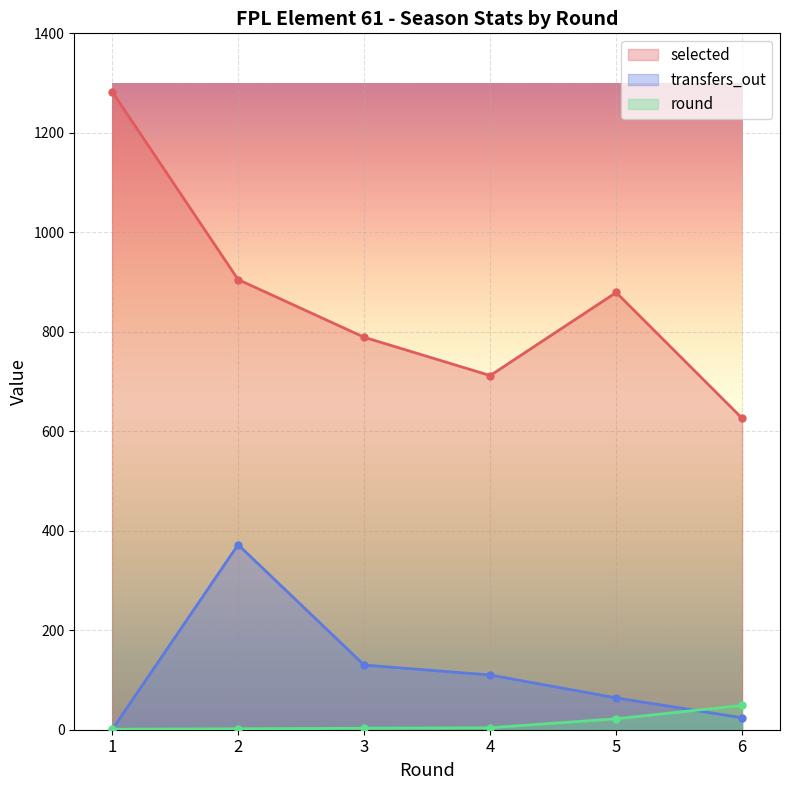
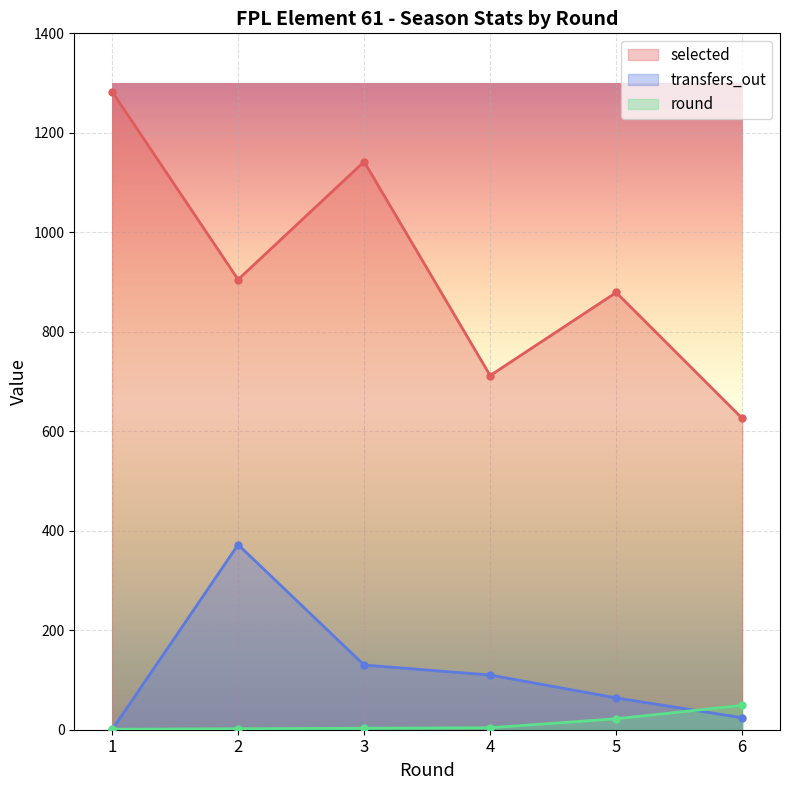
  {
    "selected": {
      "1": 1280,
      "2": 910,
-     "3": 790,
+     "3": 1140,
      "4": 710,
      "5": 880,
      "6": 630
    },
    "transfers_out": {
      "2": 370,
      "3": 130,
      "4": 110,
      "5": 60,
      "6": 20
    },
    "round": {
      "2": 0,
      "3": 0,
      "4": 0,
      "5": 20,
      "6": 50
    }
  }
